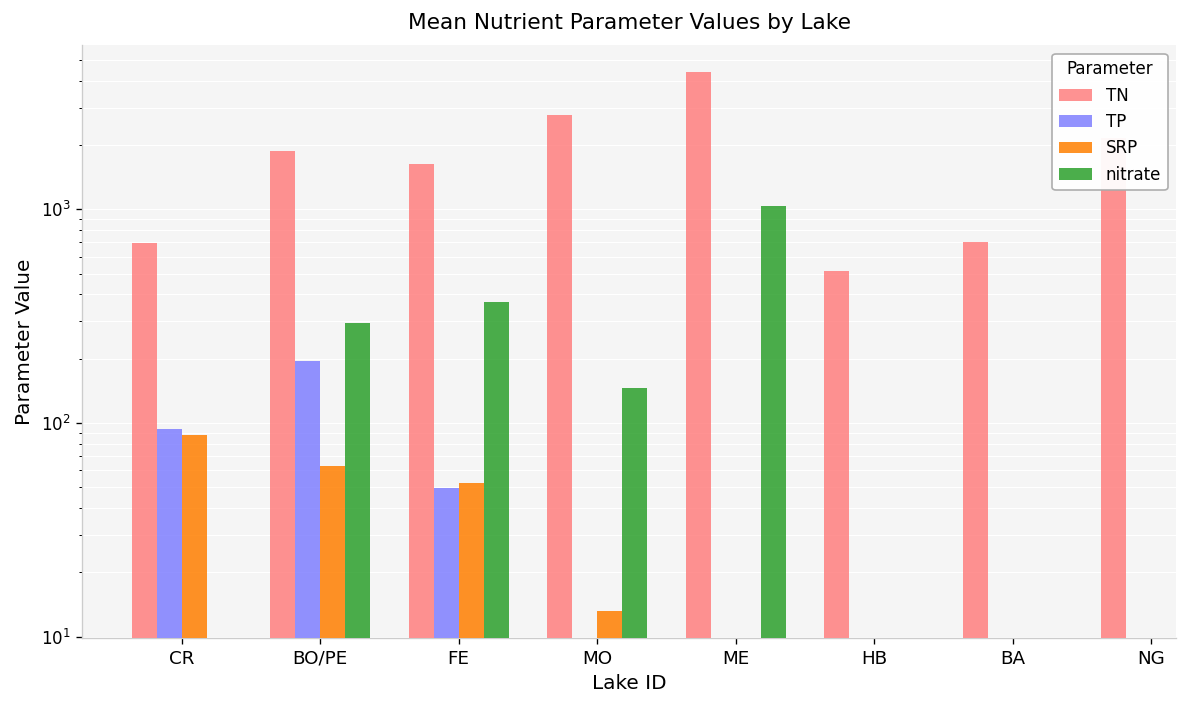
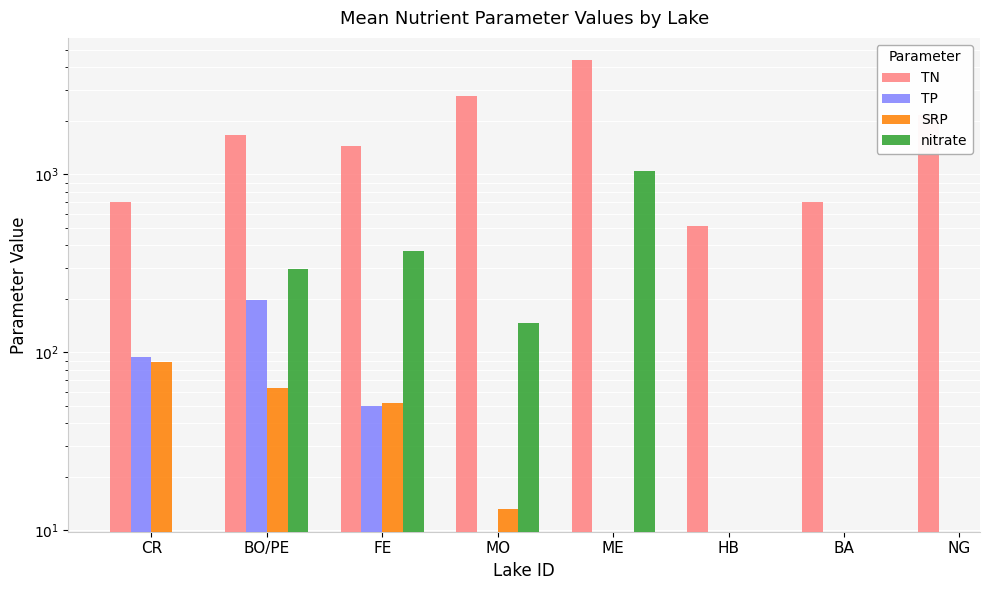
  {
    "TN": {
      "CR": 700,
-     "BO/PE": 1900,
-     "FE": 1600,
+     "BO/PE": 1700,
+     "FE": 1500,
      "MO": 2800,
      "ME": 4400,
      "HB": 510,
      "BA": 700
    }
  }
